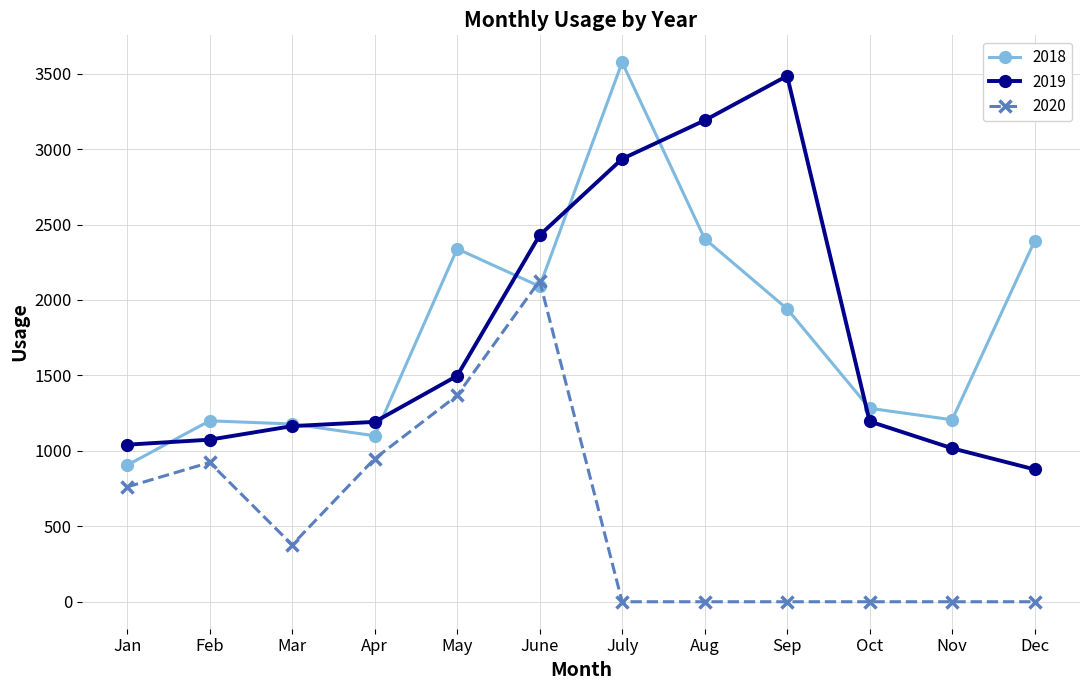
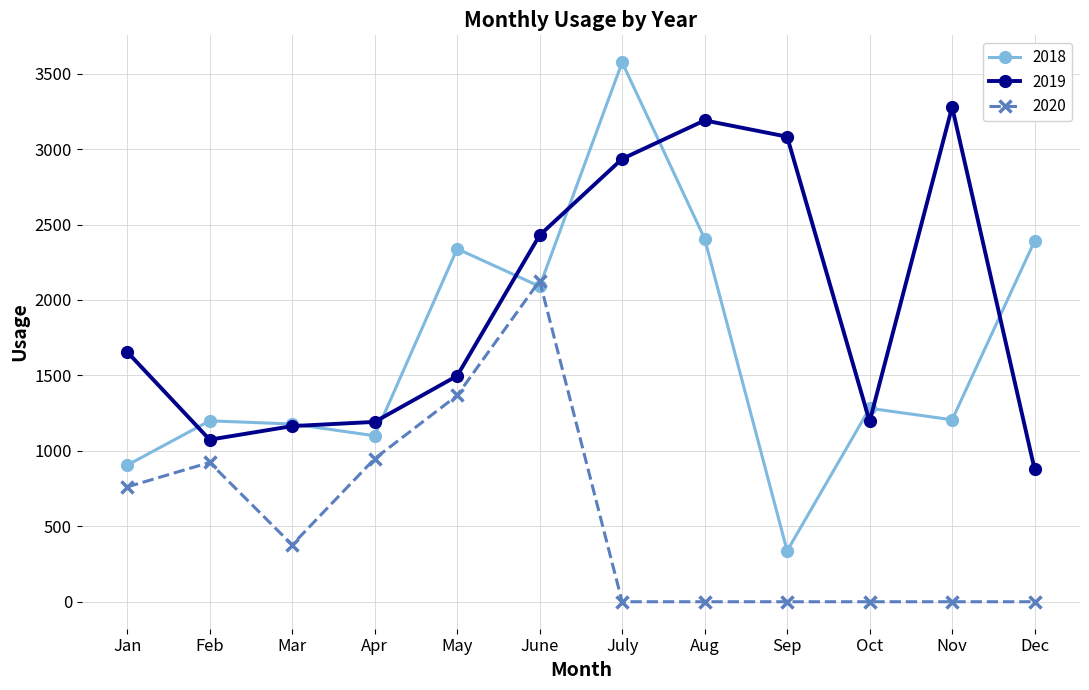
  {
    "2018": {
      "Jan": 910,
      "Feb": 1200,
      "Apr": 1100,
      "May": 2340,
      "June": 2090,
      "July": 3580,
      "Aug": 2410,
-     "Sep": 1940,
+     "Sep": 340,
      "Oct": 1280,
      "Nov": 1210,
      "Dec": 2390
    },
    "2019": {
-     "Jan": 1040,
+     "Jan": 1660,
      "Feb": 1070,
      "Apr": 1190,
      "May": 1500,
      "June": 2430,
      "July": 2940,
      "Aug": 3190,
-     "Sep": 3490,
+     "Sep": 3080,
      "Oct": 1200,
-     "Nov": 1020,
+     "Nov": 3280,
      "Dec": 880
    },
    "2020": {
      "Jan": 760,
      "Feb": 920,
      "Mar": 380,
      "Apr": 950,
      "May": 1370,
      "June": 2130,
      "July": 0,
      "Aug": 0,
      "Sep": 0,
      "Oct": 0,
      "Nov": 0,
      "Dec": 0
    }
  }
